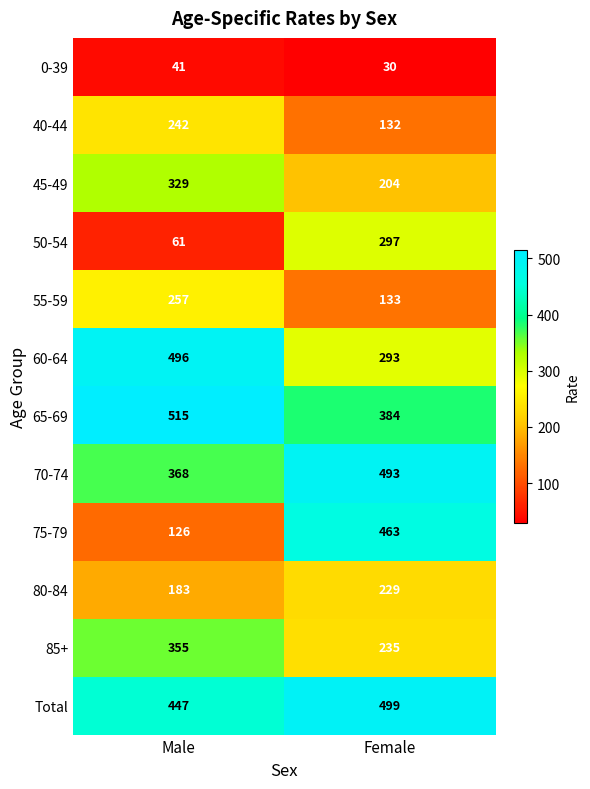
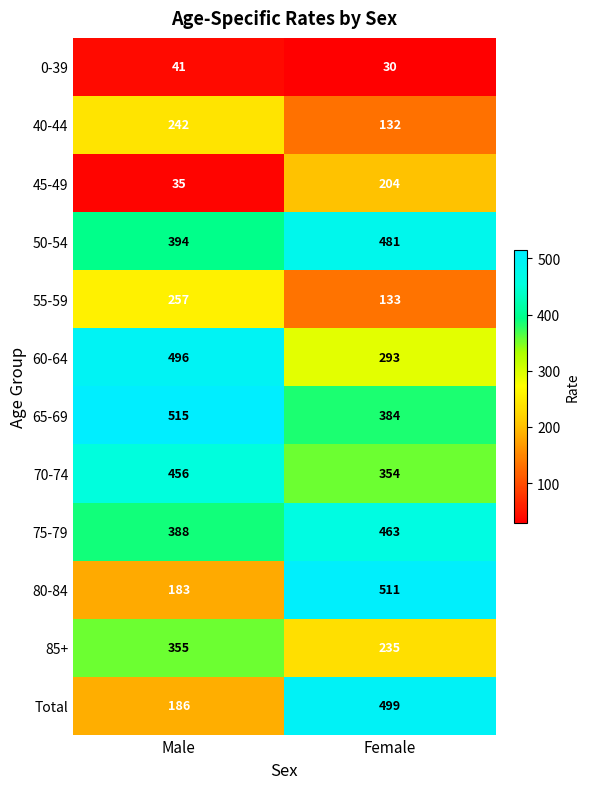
  {
    "0-39": {
      "Male": 41,
      "Female": 30
    },
    "40-44": {
      "Male": 242,
      "Female": 132
    },
    "45-49": {
-     "Male": 329,
+     "Male": 35,
      "Female": 204
    },
    "50-54": {
-     "Male": 61,
-     "Female": 297
+     "Male": 394,
+     "Female": 481
    },
    "55-59": {
      "Male": 257,
      "Female": 133
    },
    "60-64": {
      "Male": 496,
      "Female": 293
    },
    "65-69": {
      "Male": 515,
      "Female": 384
    },
    "70-74": {
-     "Male": 368,
-     "Female": 493
+     "Male": 456,
+     "Female": 354
    },
    "75-79": {
-     "Male": 126,
+     "Male": 388,
      "Female": 463
    },
    "80-84": {
      "Male": 183,
-     "Female": 229
+     "Female": 511
    },
    "85+": {
      "Male": 355,
      "Female": 235
    },
    "Total": {
-     "Male": 447,
+     "Male": 186,
      "Female": 499
    }
  }
